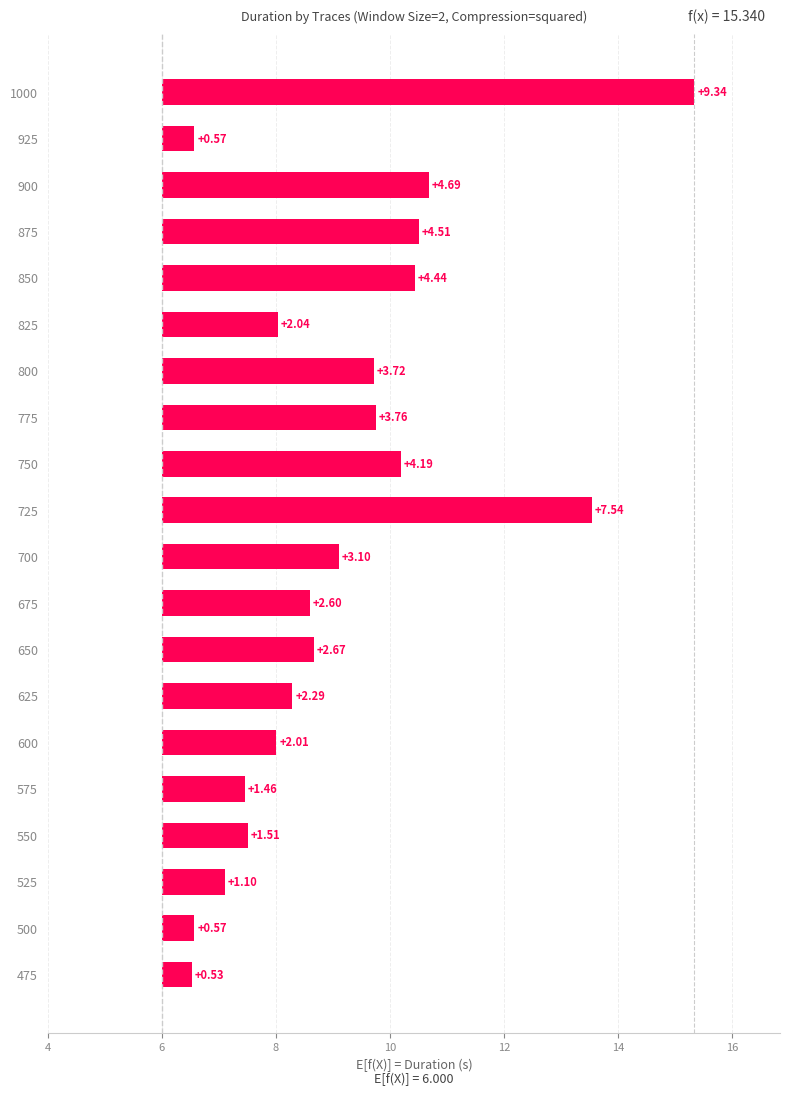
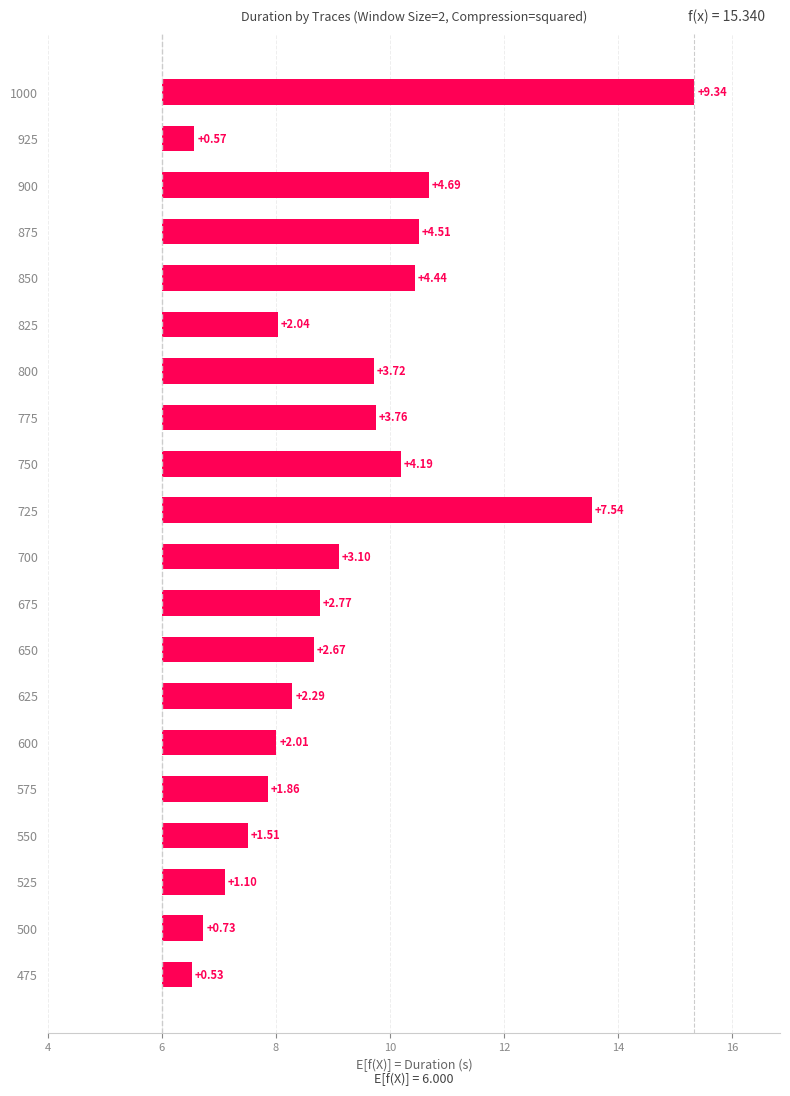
  {
    "1000": "+9.34",
    "925": "+0.57",
    "900": "+4.69",
    "875": "+4.51",
    "850": "+4.44",
    "825": "+2.04",
    "800": "+3.72",
    "775": "+3.76",
    "750": "+4.19",
    "725": "+7.54",
    "700": "+3.10",
-   "675": "+2.60",
+   "675": "+2.77",
    "650": "+2.67",
    "625": "+2.29",
    "600": "+2.01",
-   "575": "+1.46",
+   "575": "+1.86",
    "550": "+1.51",
    "525": "+1.10",
-   "500": "+0.57",
+   "500": "+0.73",
    "475": "+0.53"
  }
